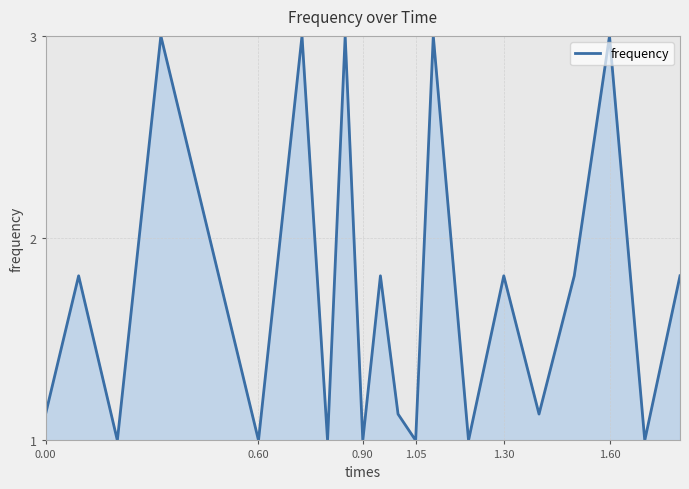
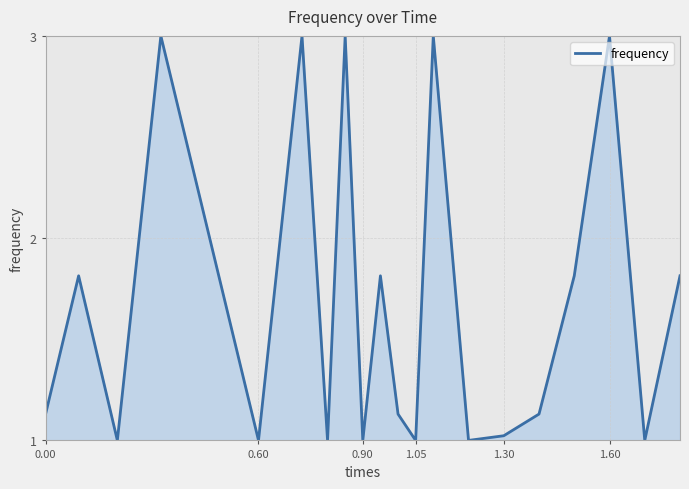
  {
    "0.00": 1.13,
    "0.60": 1.00,
    "0.90": 1.00,
    "1.05": 1.00,
-   "1.30": 1.81,
+   "1.30": 1.02,
    "1.60": 3.00
  }
